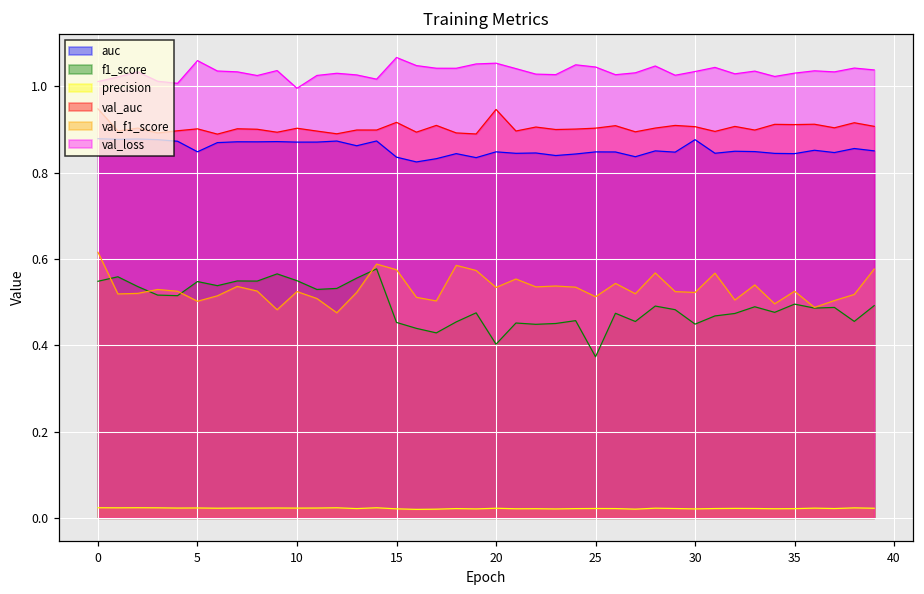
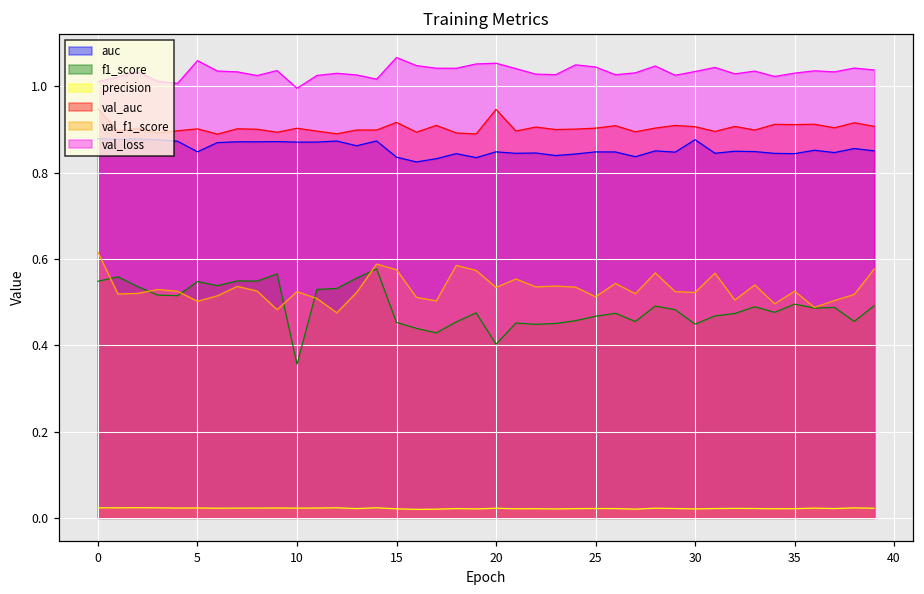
  {
    "auc": {
      "5": 0.85,
      "10": 0.87,
      "15": 0.84,
      "20": 0.85,
      "25": 0.85,
      "30": 0.88,
      "35": 0.84
    },
    "f1_score": {
      "0": 0.55,
      "5": 0.55,
-     "10": 0.55,
+     "10": 0.36,
      "15": 0.45,
      "20": 0.40,
-     "25": 0.37,
+     "25": 0.47,
      "30": 0.45,
      "35": 0.50
    },
    "val_auc": {
      "5": 0.90,
      "10": 0.90,
      "15": 0.92,
      "20": 0.95,
      "25": 0.90,
      "30": 0.91,
      "35": 0.91
    },
    "val_loss": {
      "5": 1.06,
      "10": 1.00,
      "15": 1.07,
      "20": 1.05,
      "25": 1.04,
      "30": 1.03,
      "35": 1.03
    }
  }
